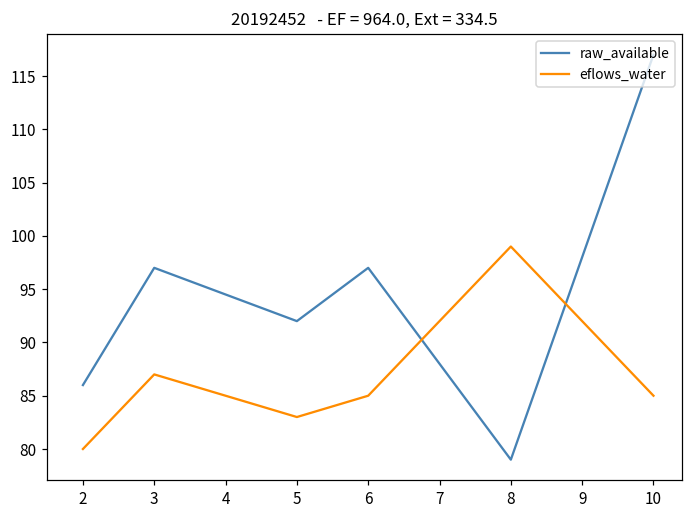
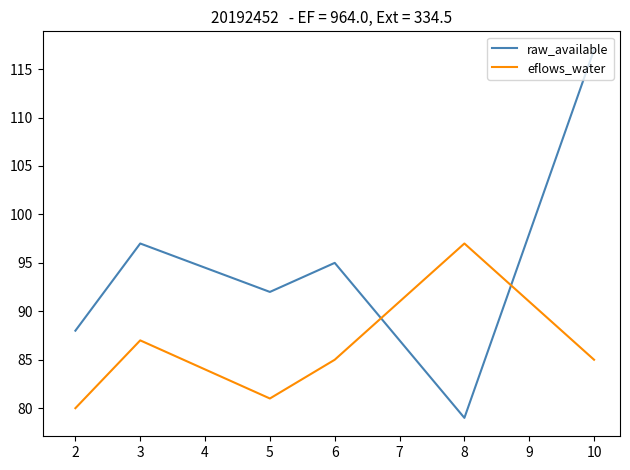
  {
    "raw_available": {
-     "2": 86,
+     "2": 88,
      "3": 97,
      "5": 92,
-     "6": 97,
+     "6": 95,
      "8": 79
    },
    "eflows_water": {
      "2": 80,
      "3": 87,
-     "5": 83,
+     "5": 81,
      "6": 85,
-     "8": 99,
+     "8": 97,
      "10": 85
    }
  }
